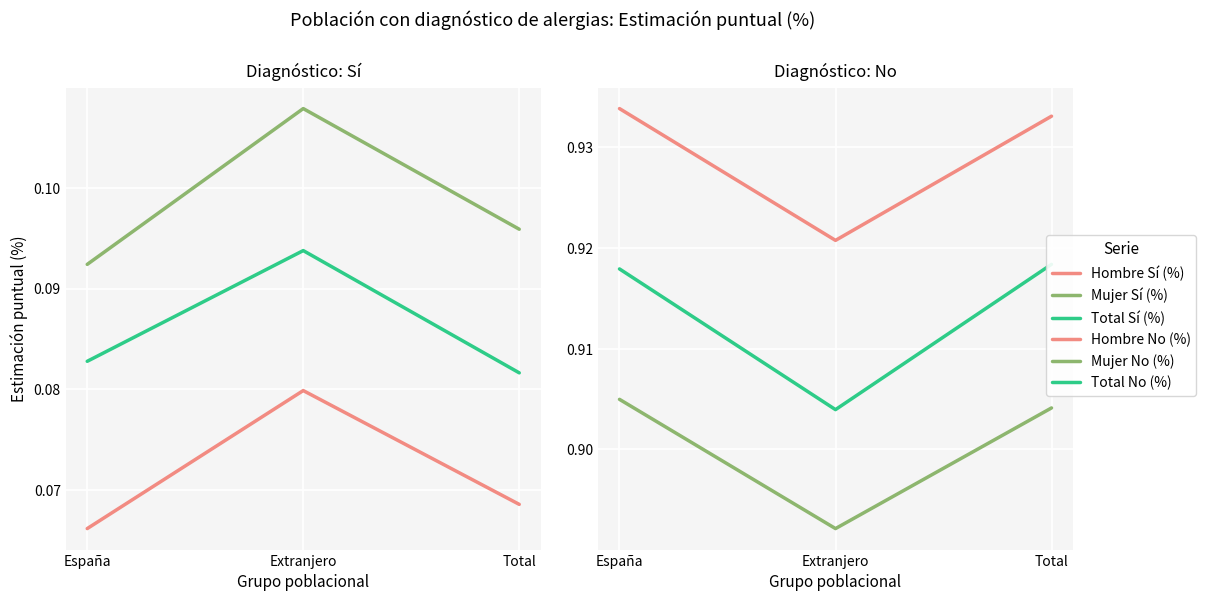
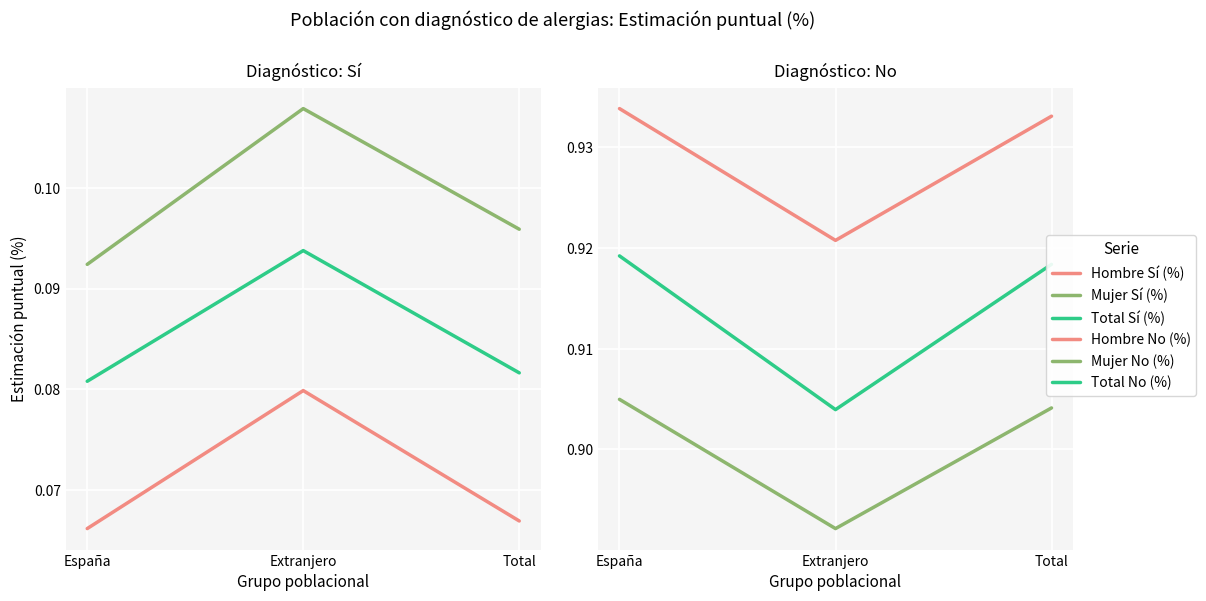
  {
    "Diagnóstico: Sí": {
      "Hombre Sí (%)": {
        "España": 0.0662,
        "Extranjero": 0.0799,
-       "Total": 0.0686
+       "Total": 0.0669
      },
      "Mujer Sí (%)": {
        "España": 0.0924,
        "Extranjero": 0.1079,
        "Total": 0.0959
      },
      "Total Sí (%)": {
-       "España": 0.0828,
+       "España": 0.0808,
        "Extranjero": 0.0938,
        "Total": 0.0816
      }
    },
    "Diagnóstico: No": {
      "Hombre No (%)": {
        "España": 0.9338,
        "Extranjero": 0.9207,
        "Total": 0.9331
      },
      "Mujer No (%)": {
        "España": 0.9050,
        "Extranjero": 0.8921,
        "Total": 0.9041
      },
      "Total No (%)": {
-       "España": 0.9179,
+       "España": 0.9192,
        "Extranjero": 0.9039
      }
    }
  }
